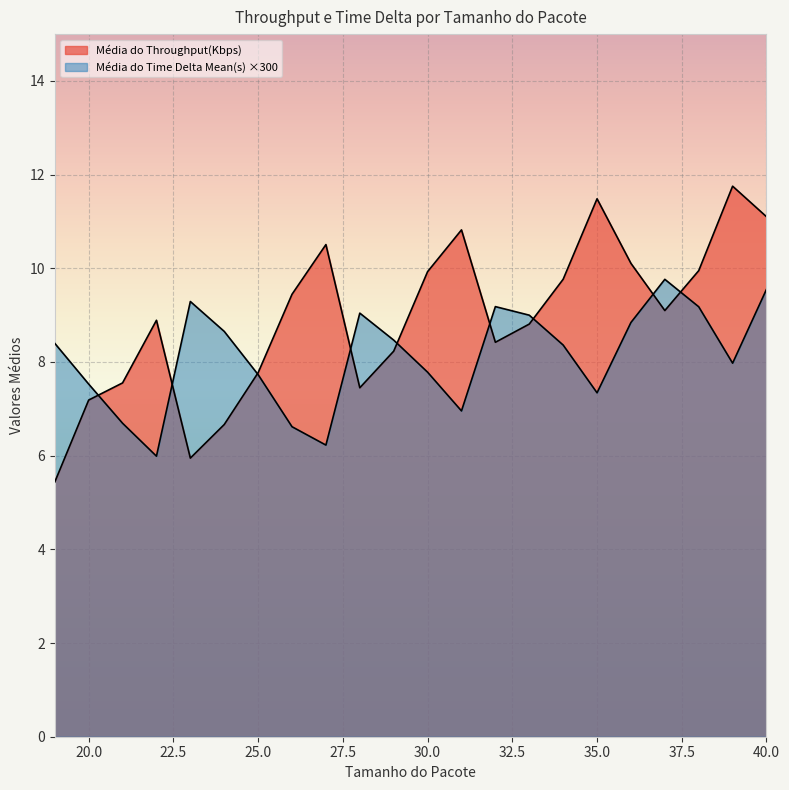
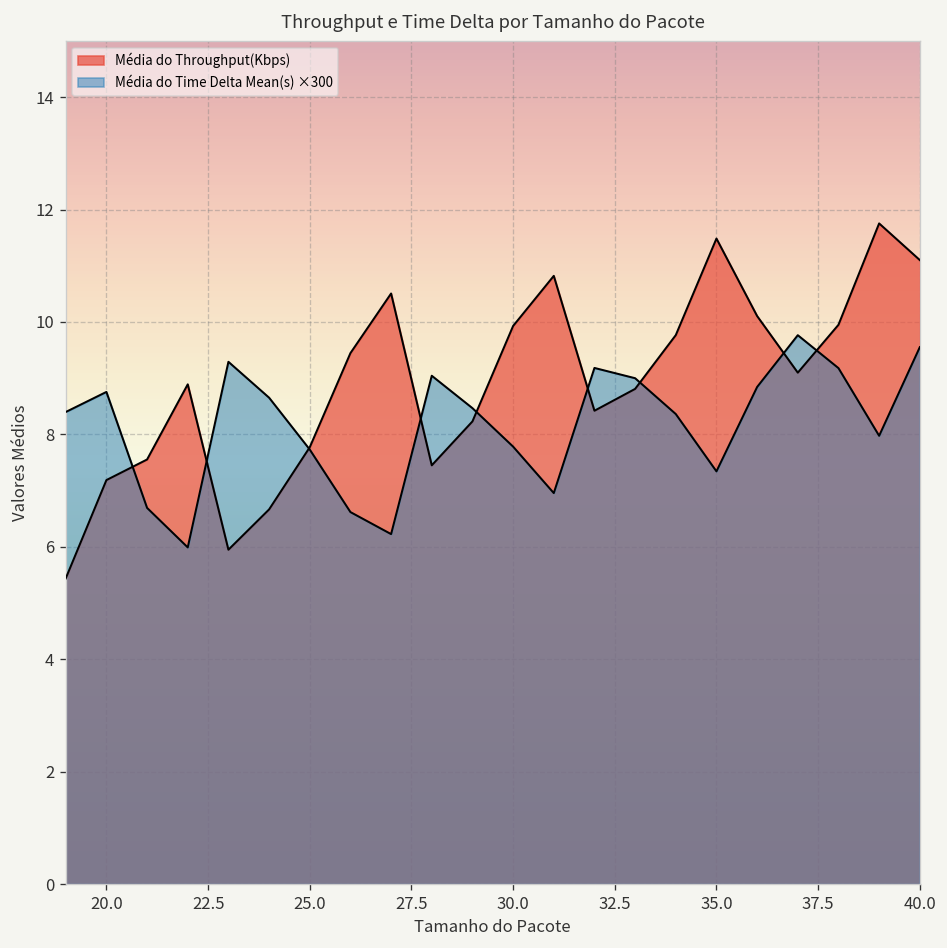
  {
    "Média do Throughput(Kbps)": {
      "20.0": 7.2,
      "30.0": 9.9,
      "35.0": 11.5,
      "40.0": 11.1
    },
    "Média do Time Delta Mean(s) ×300": {
-     "20.0": 7.5,
+     "20.0": 8.8,
      "30.0": 7.8,
      "35.0": 7.3,
      "40.0": 9.6
    }
  }
